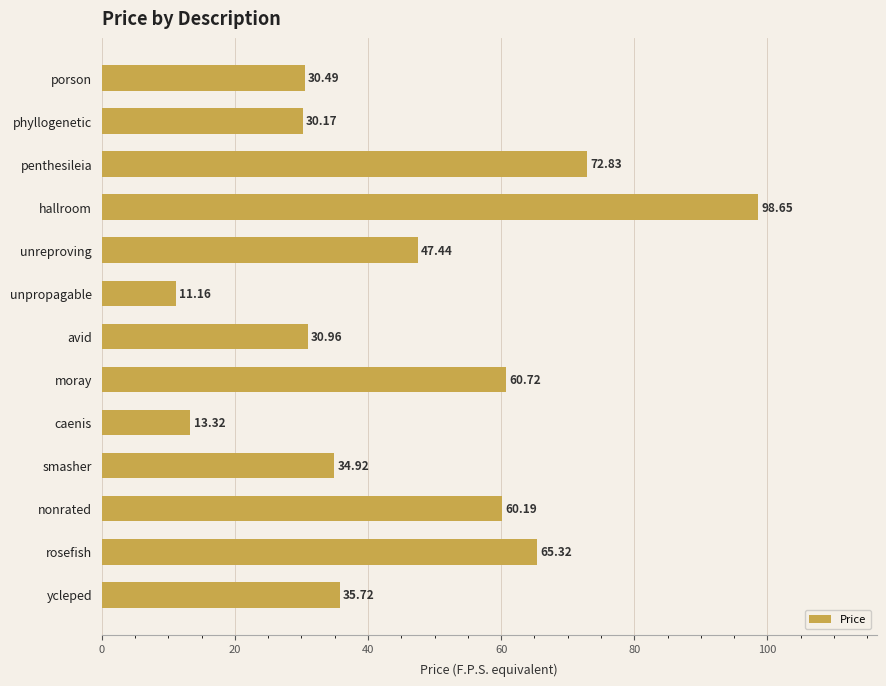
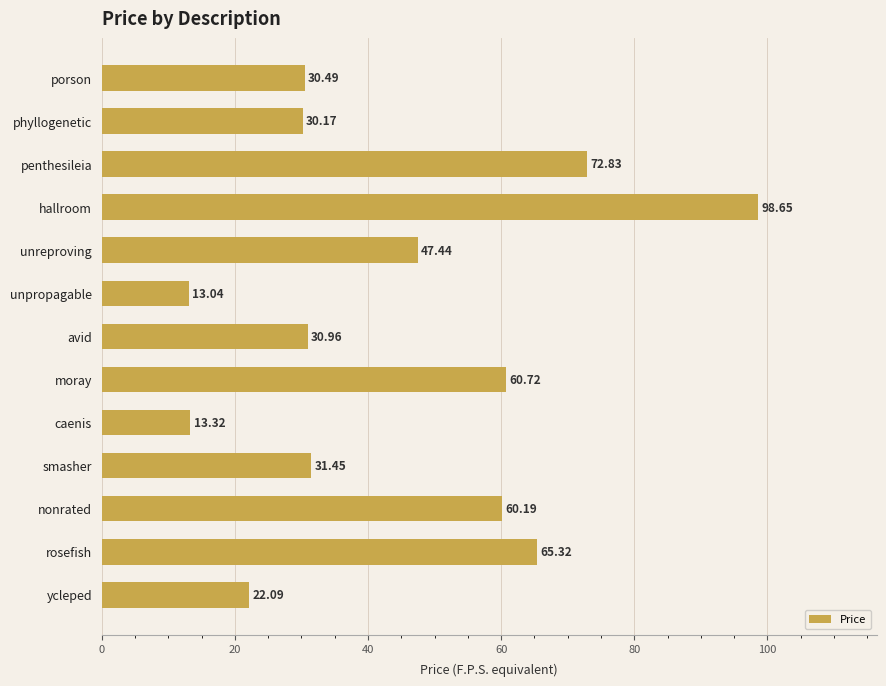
  {
    "porson": 30.49,
    "phyllogenetic": 30.17,
    "penthesileia": 72.83,
    "hallroom": 98.65,
    "unreproving": 47.44,
-   "unpropagable": 11.16,
+   "unpropagable": 13.04,
    "avid": 30.96,
    "moray": 60.72,
    "caenis": 13.32,
-   "smasher": 34.92,
+   "smasher": 31.45,
    "nonrated": 60.19,
    "rosefish": 65.32,
-   "ycleped": 35.72
+   "ycleped": 22.09
  }
